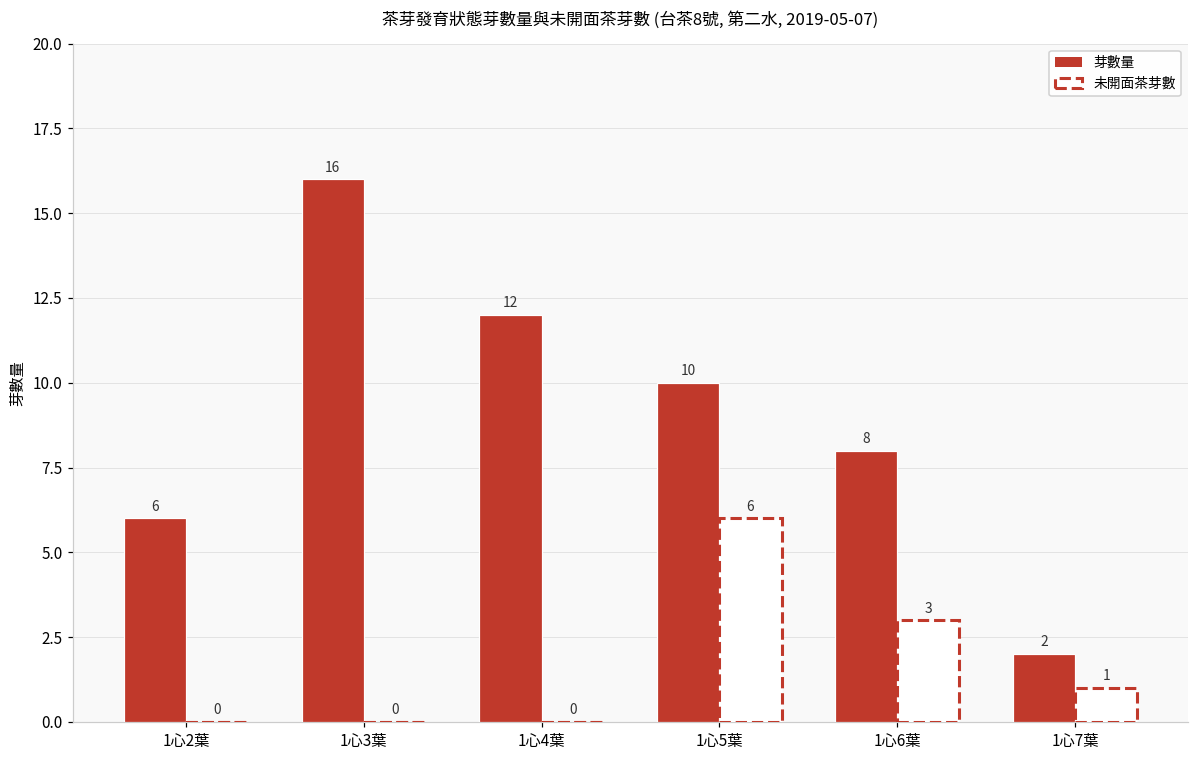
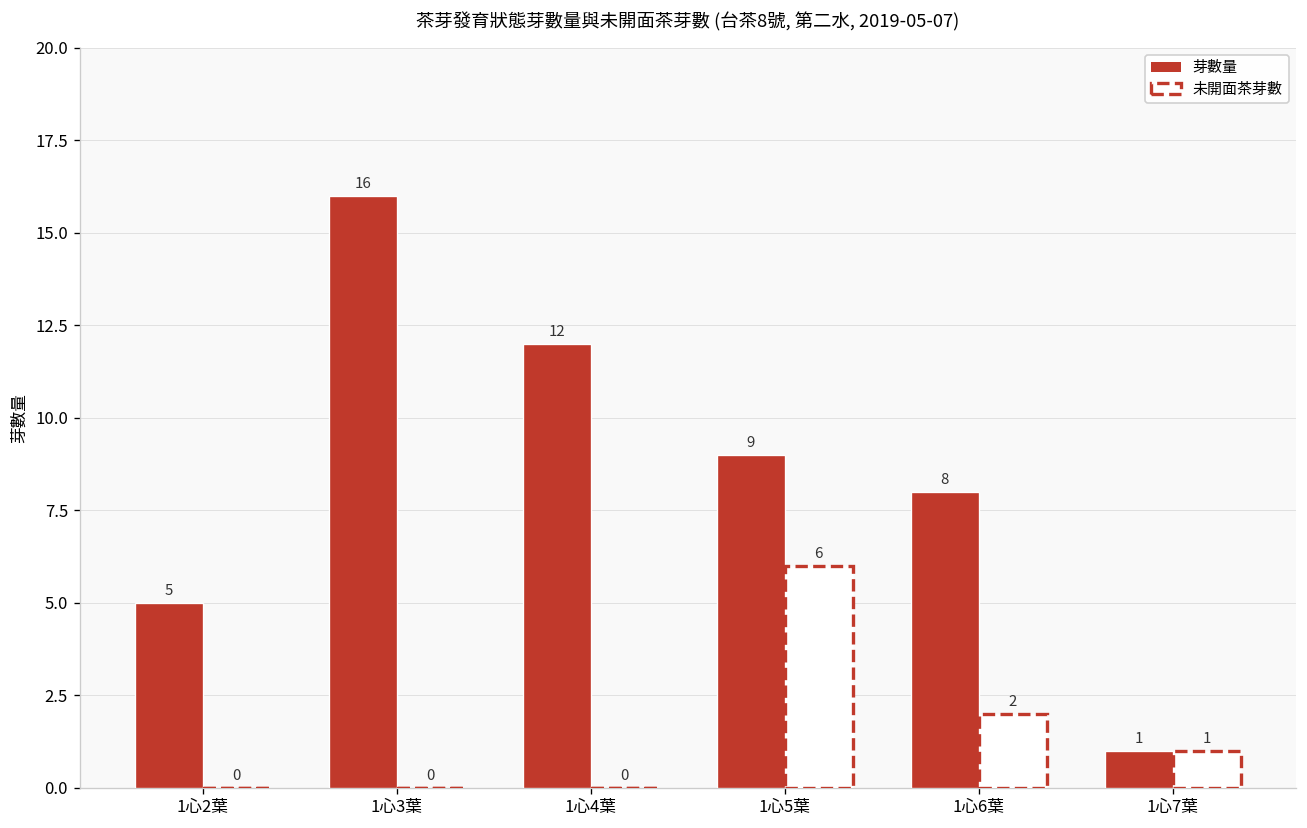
  {
    "芽數量": {
-     "1心2葉": 6,
+     "1心2葉": 5,
      "1心3葉": 16,
      "1心4葉": 12,
-     "1心5葉": 10,
+     "1心5葉": 9,
      "1心6葉": 8,
-     "1心7葉": 2
+     "1心7葉": 1
    },
    "未開面茶芽數": {
      "1心2葉": 0,
      "1心3葉": 0,
      "1心4葉": 0,
      "1心5葉": 6,
-     "1心6葉": 3,
+     "1心6葉": 2,
      "1心7葉": 1
    }
  }
